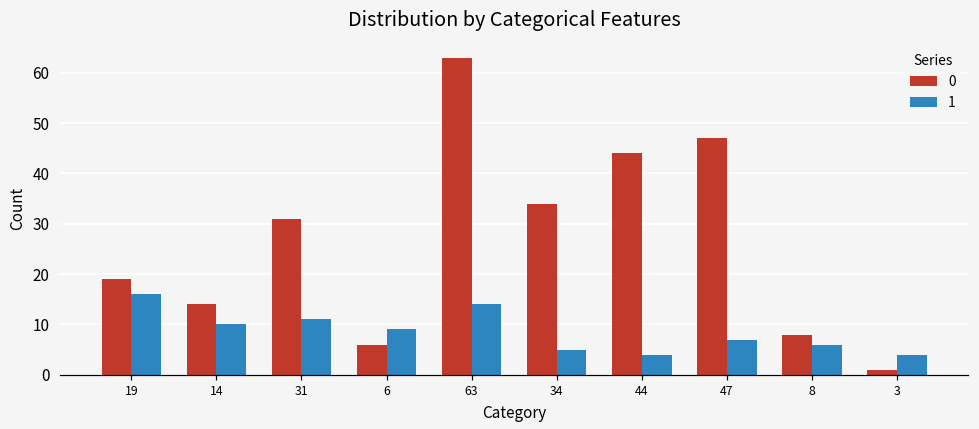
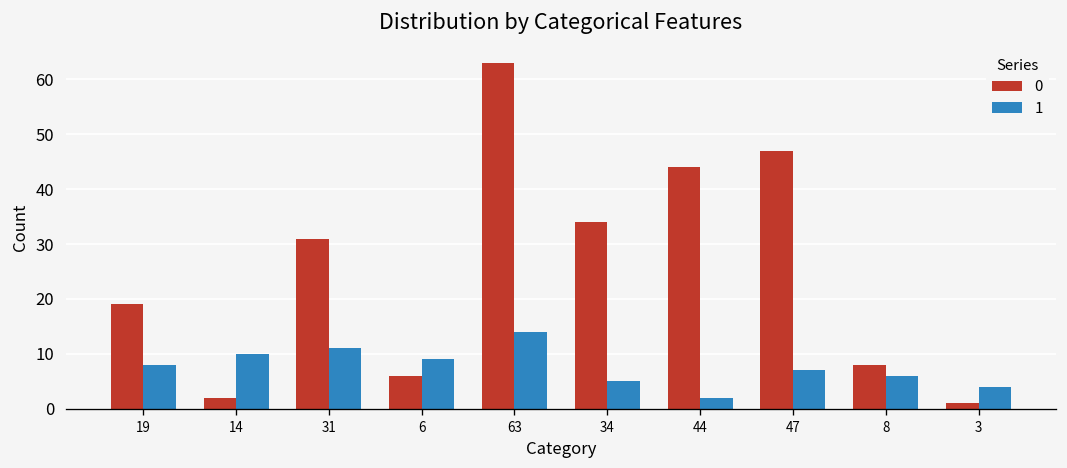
  {
    "0": {
      "19": 19,
-     "14": 14,
+     "14": 2,
      "31": 31,
      "6": 6,
      "63": 63,
      "34": 34,
      "44": 44,
      "47": 47,
      "8": 8,
      "3": 1
    },
    "1": {
-     "19": 16,
+     "19": 8,
      "14": 10,
      "31": 11,
      "6": 9,
      "63": 14,
      "34": 5,
-     "44": 4,
+     "44": 2,
      "47": 7,
      "8": 6,
      "3": 4
    }
  }
